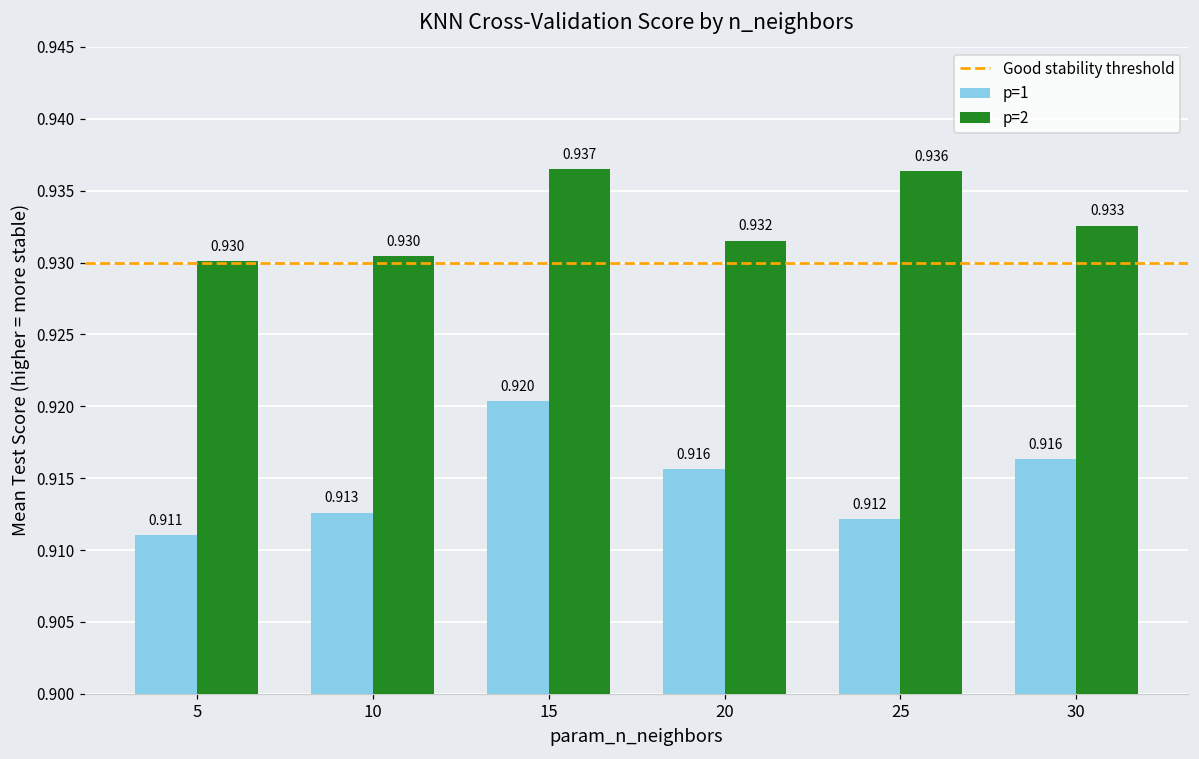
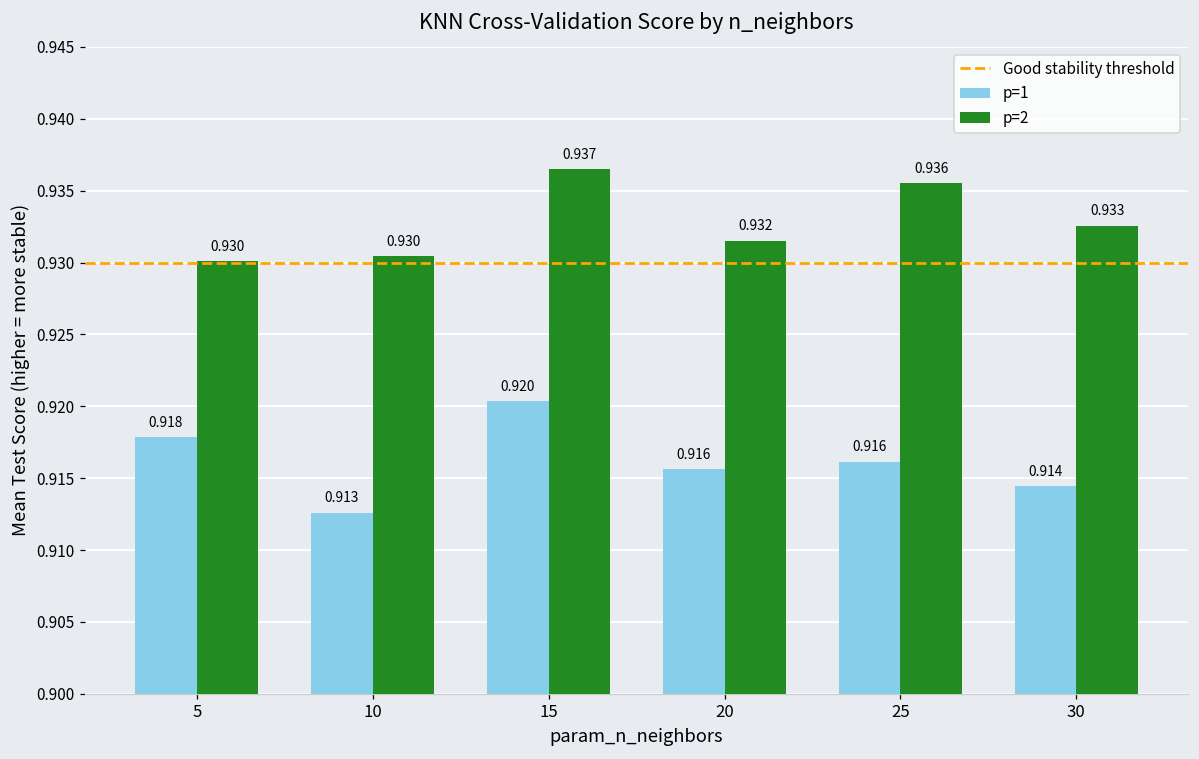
  {
    "p=1": {
-     "5": 0.911,
+     "5": 0.918,
      "10": 0.913,
      "15": 0.920,
      "20": 0.916,
-     "25": 0.912,
-     "30": 0.916
+     "25": 0.916,
+     "30": 0.914
    },
    "p=2": {
-     "25": 0.9364
+     "25": 0.9355
    }
  }
